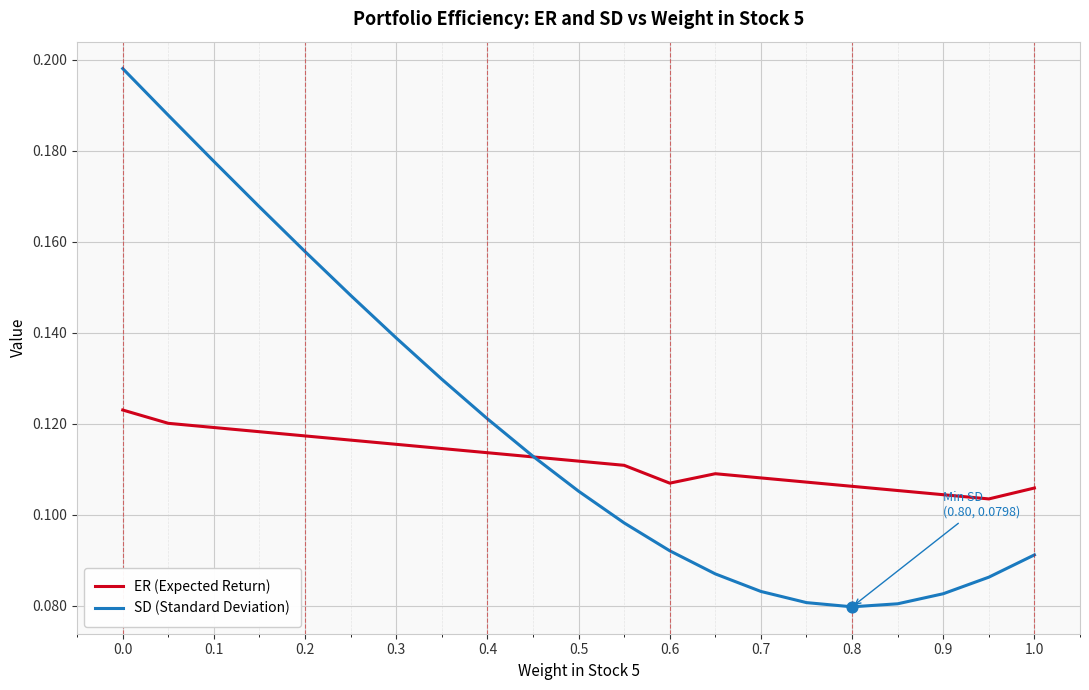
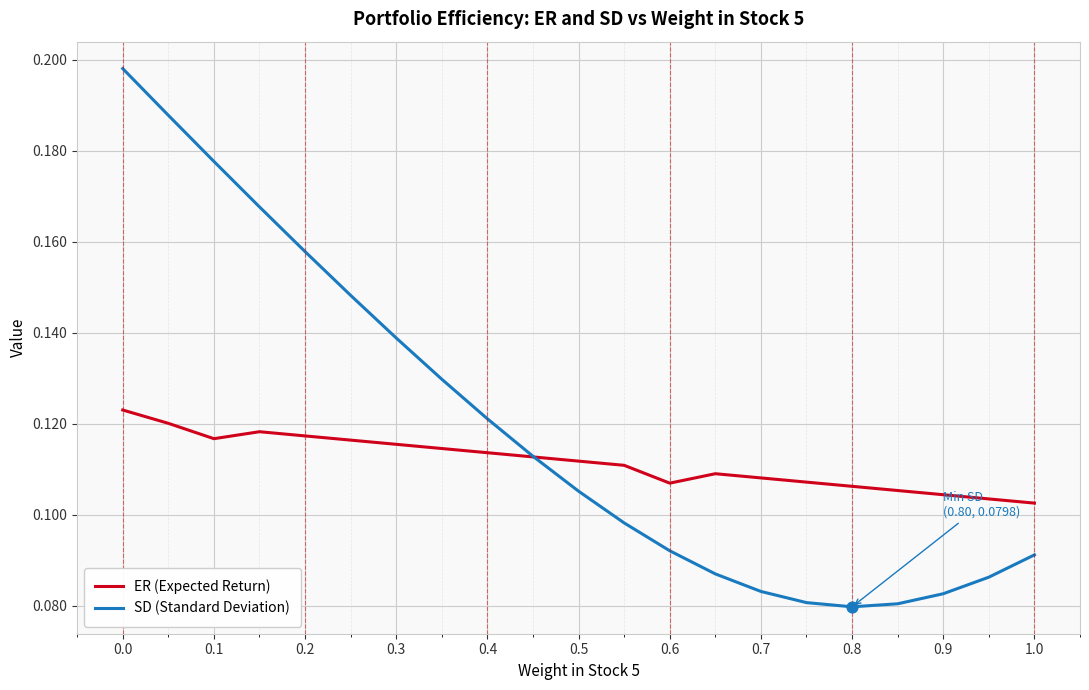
  {
    "ER (Expected Return)": {
      "0.0": 0.123,
-     "0.1": 0.119,
+     "0.1": 0.117,
      "0.2": 0.117,
      "0.3": 0.115,
      "0.4": 0.114,
      "0.5": 0.112,
      "0.6": 0.107,
      "0.7": 0.108,
      "0.8": 0.106,
-     "1.0": 0.106
+     "1.0": 0.103
    }
  }
